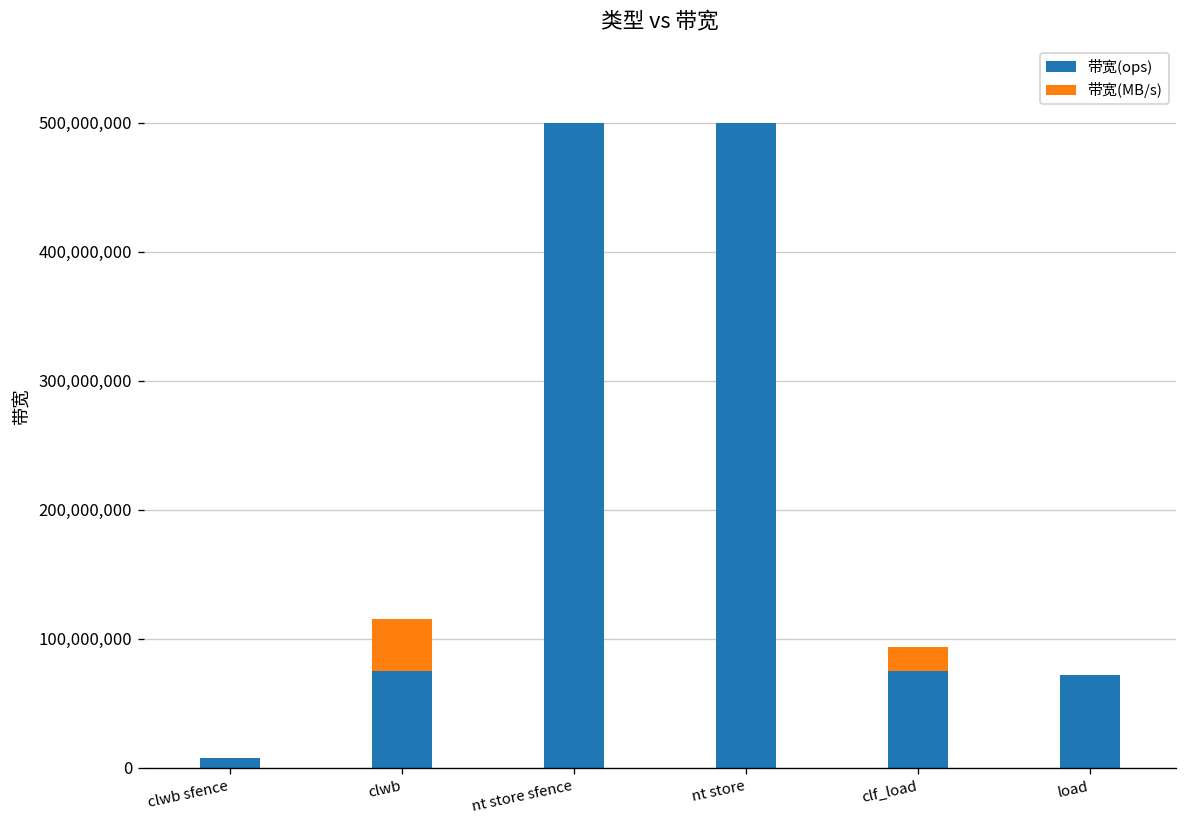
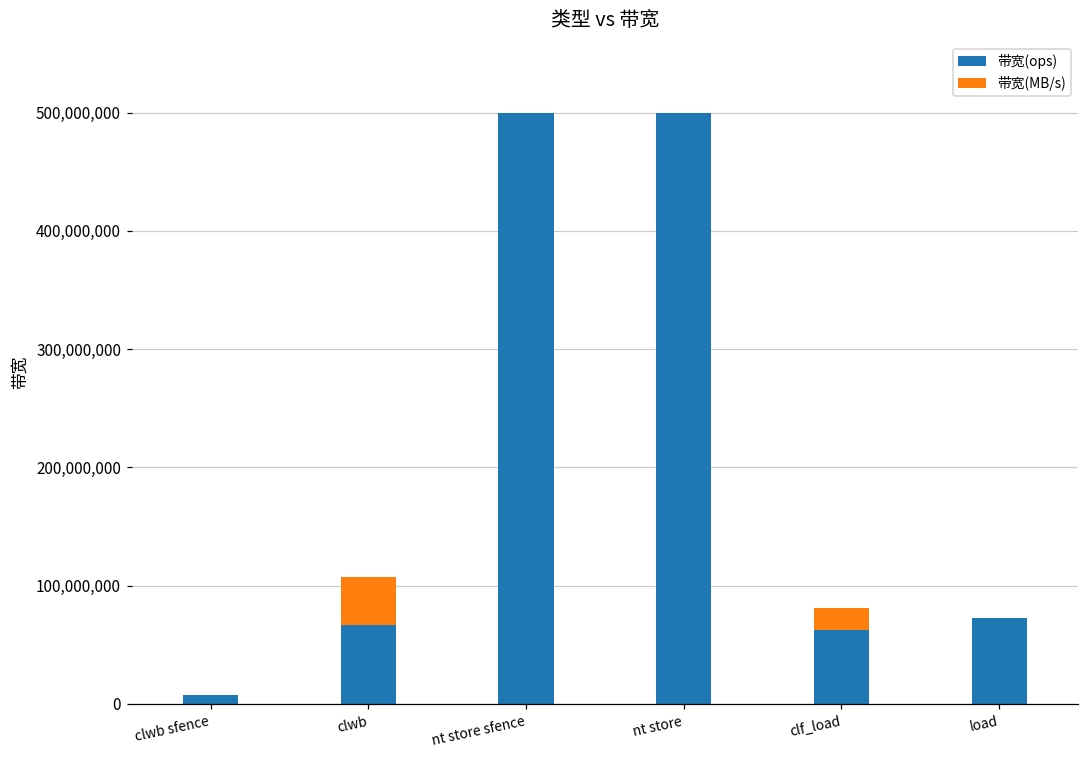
  {
    "带宽(ops)": {
      "clwb sfence": "8,000,000",
-     "clwb": "75,000,000",
+     "clwb": "67,000,000",
      "nt store sfence": "500,000,000",
      "nt store": "500,000,000",
-     "clf_load": "75,000,000",
+     "clf_load": "63,000,000",
      "load": "72,000,000"
    },
    "带宽(MB/s)": {
      "clwb": "40,000,000",
      "clf_load": "19,000,000"
    }
  }
